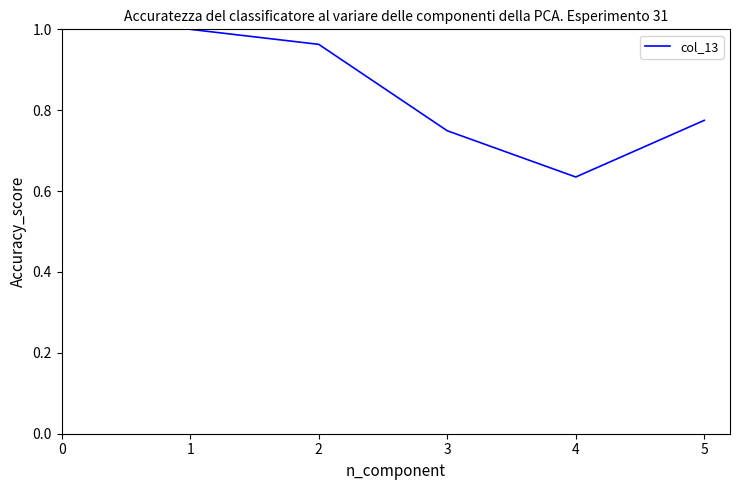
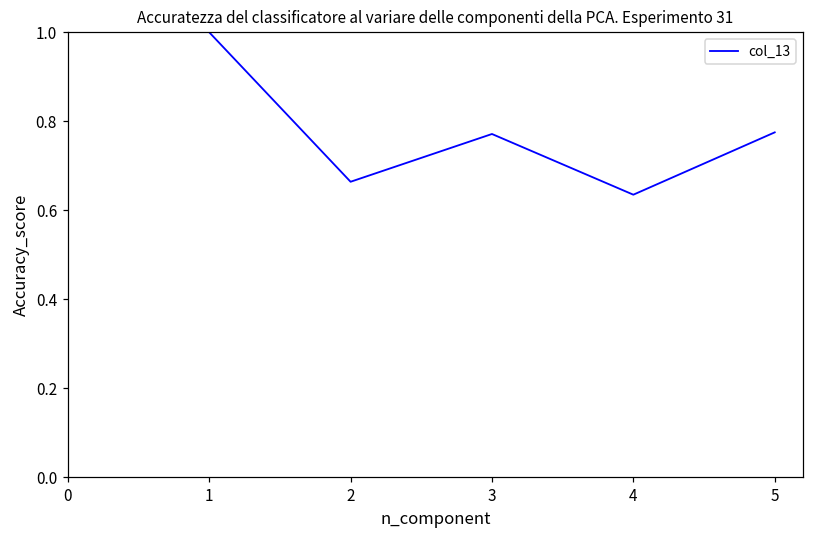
  {
    "1": 1.00,
-   "2": 0.96,
-   "3": 0.75,
+   "2": 0.66,
+   "3": 0.77,
    "4": 0.63,
    "5": 0.77
  }
